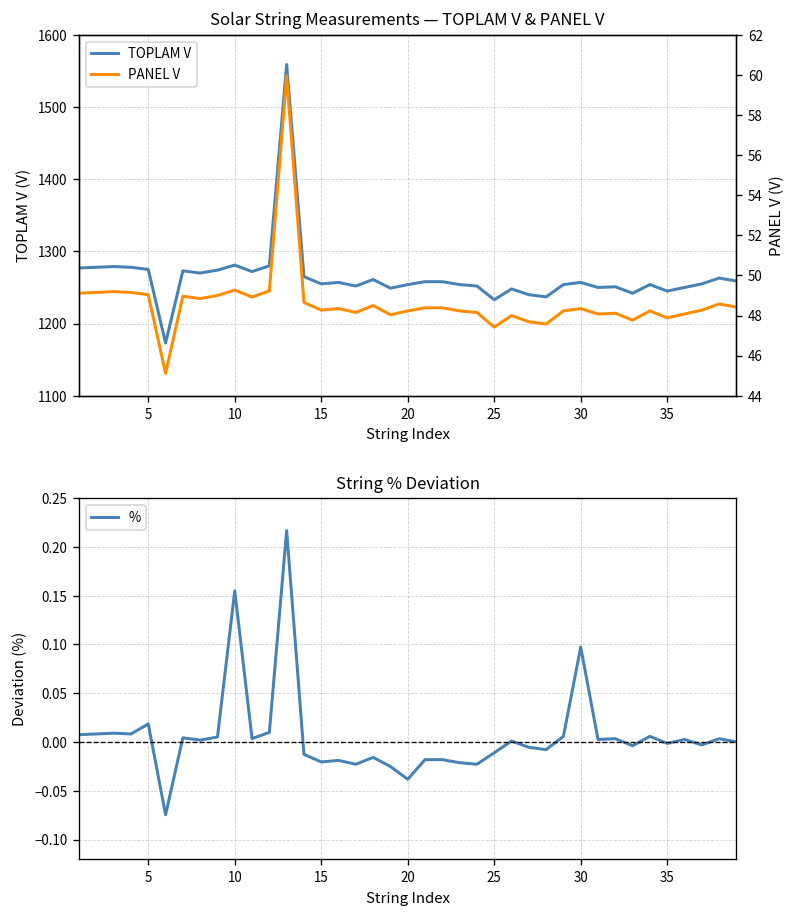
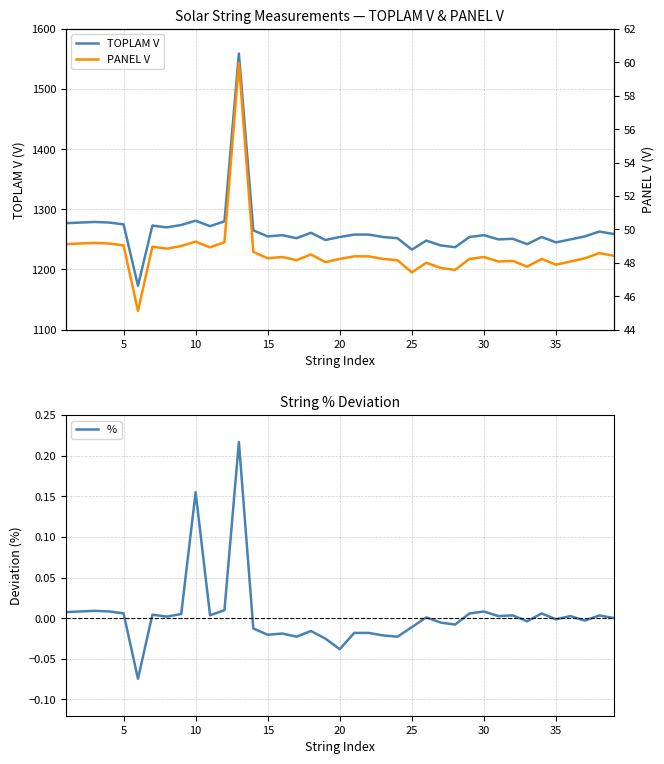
  {
    "String % Deviation": {
-     "5": 0.02,
+     "5": 0.01,
      "10": 0.15,
      "15": -0.02,
      "20": -0.04,
      "25": -0.01,
-     "30": 0.10,
+     "30": 0.01,
      "35": 0.00
    }
  }
